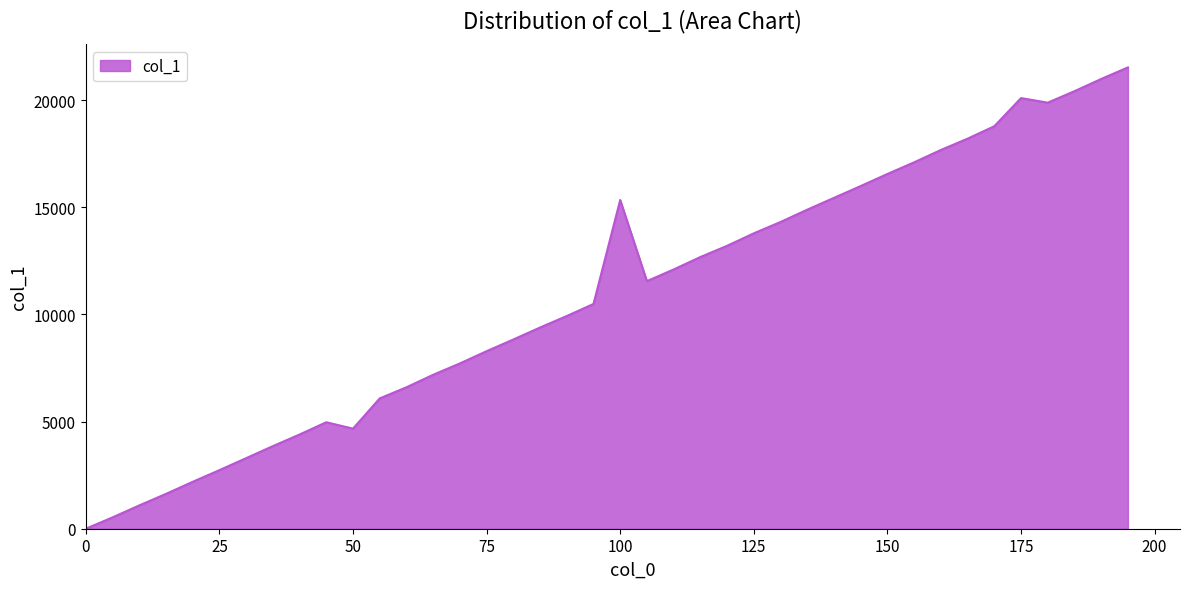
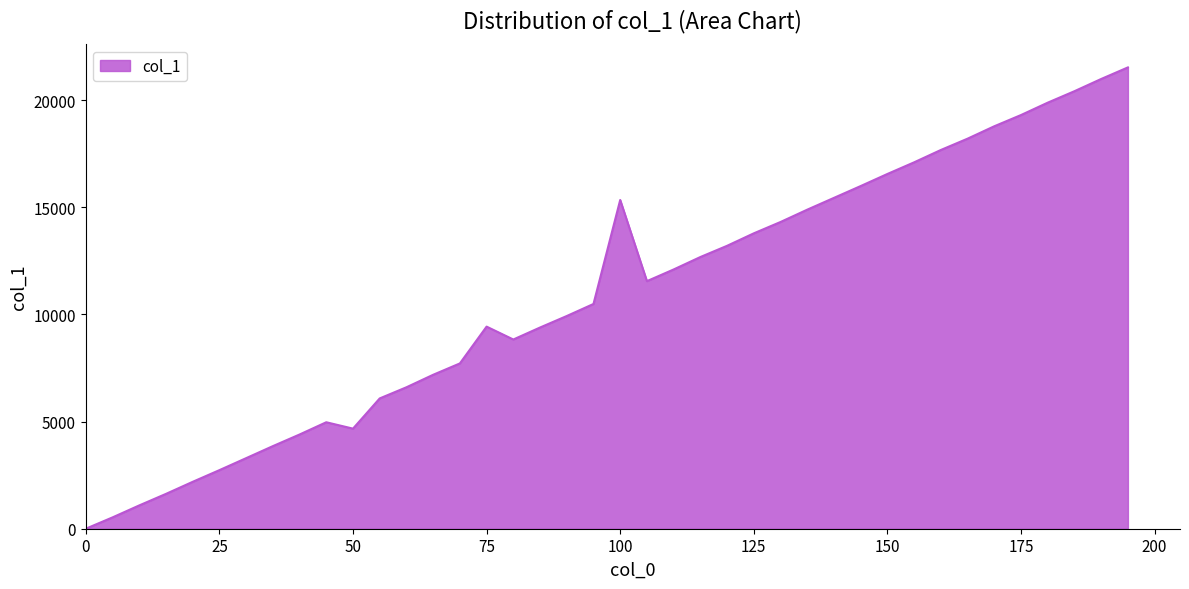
  {
    "0": 0,
    "25": 2700,
    "50": 4700,
-   "75": 8300,
+   "75": 9400,
    "100": 15300,
    "125": 13800,
    "150": 16600,
-   "175": 20100
+   "175": 19300
  }
